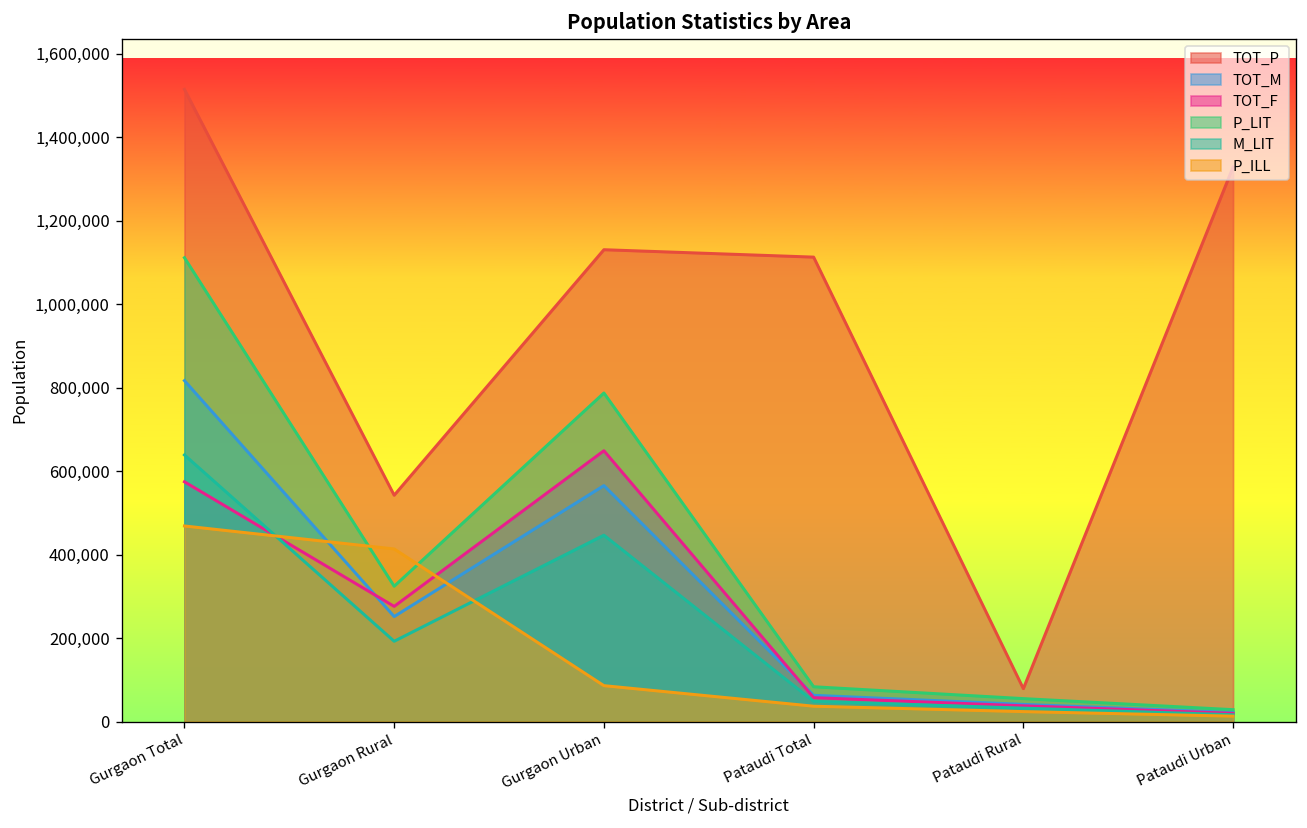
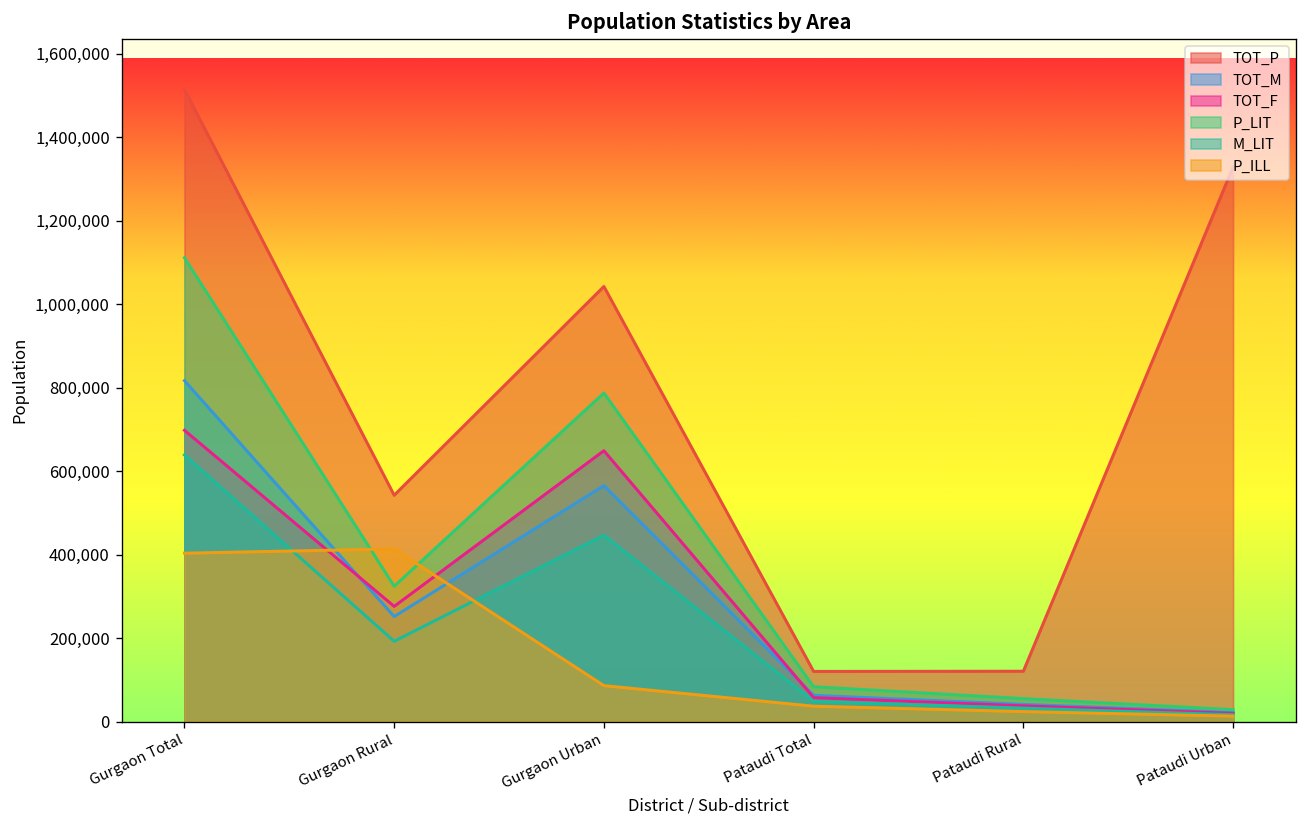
  {
    "TOT_P": {
      "Gurgaon Total": "1,510,000",
      "Gurgaon Rural": "540,000",
-     "Gurgaon Urban": "1,130,000",
-     "Pataudi Total": "1,110,000",
-     "Pataudi Rural": "80,000"
+     "Gurgaon Urban": "1,040,000",
+     "Pataudi Total": "120,000",
+     "Pataudi Rural": "120,000"
    },
    "TOT_F": {
-     "Gurgaon Total": "570,000",
+     "Gurgaon Total": "700,000",
      "Gurgaon Rural": "280,000",
      "Gurgaon Urban": "650,000"
    },
    "P_ILL": {
-     "Gurgaon Total": "470,000",
+     "Gurgaon Total": "400,000",
      "Gurgaon Rural": "410,000",
      "Gurgaon Urban": "90,000",
      "Pataudi Total": "40,000",
      "Pataudi Rural": "20,000"
    }
  }
